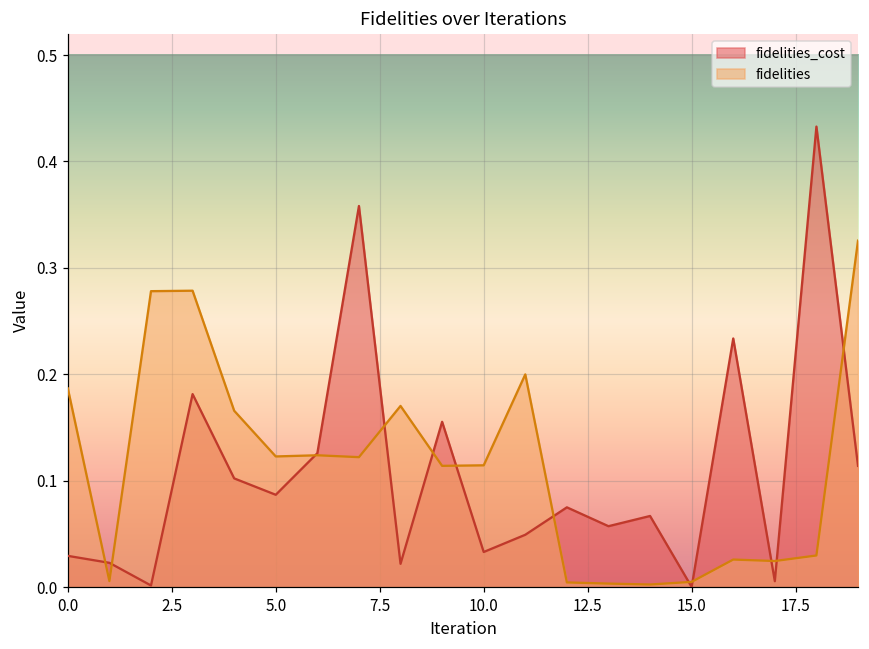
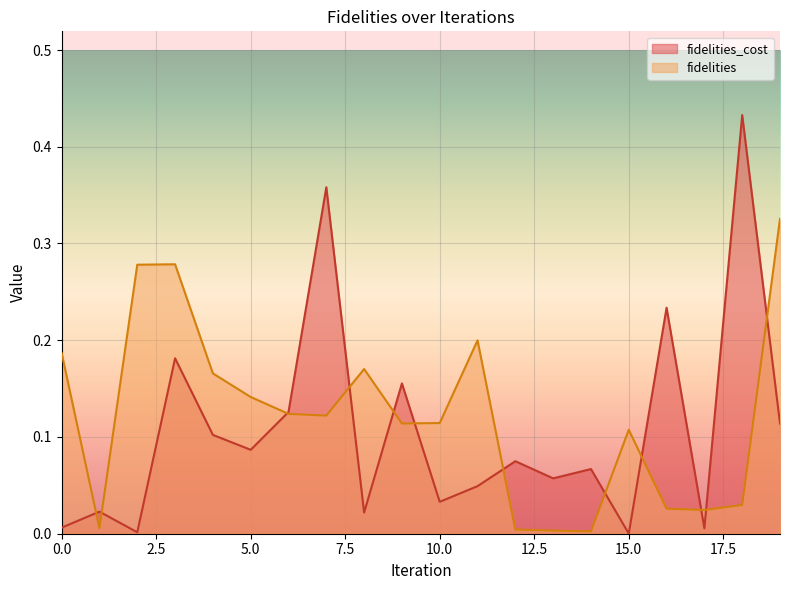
  {
    "fidelities_cost": {
-     "0.0": 0.03,
+     "0.0": 0.01,
      "5.0": 0.09,
      "10.0": 0.03,
      "15.0": 0.00
    },
    "fidelities": {
      "0.0": 0.19,
-     "5.0": 0.12,
+     "5.0": 0.14,
      "10.0": 0.11,
-     "15.0": 0.00
+     "15.0": 0.11
    }
  }
